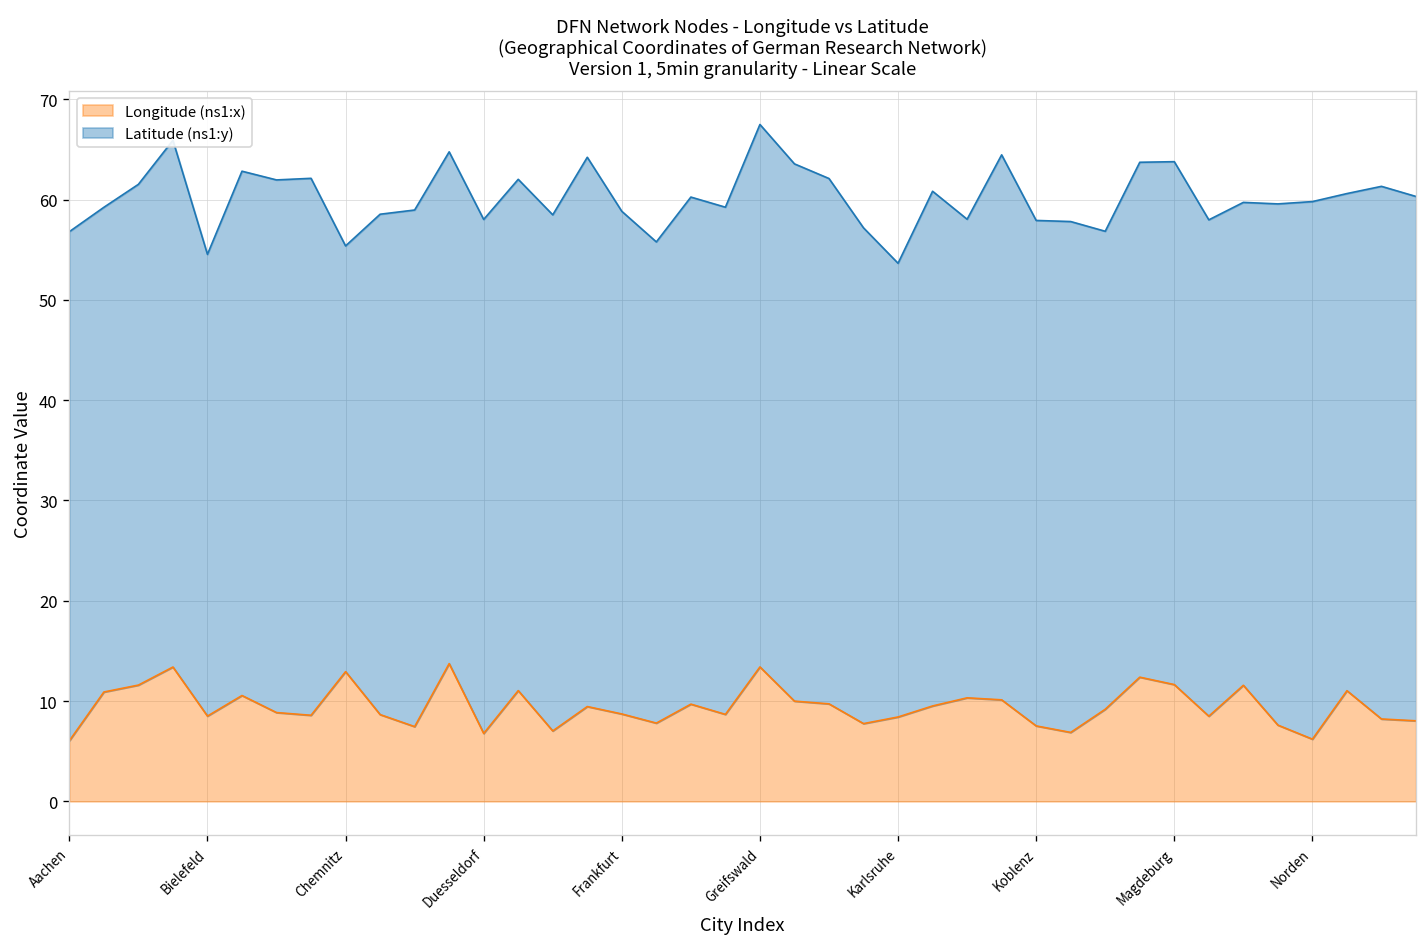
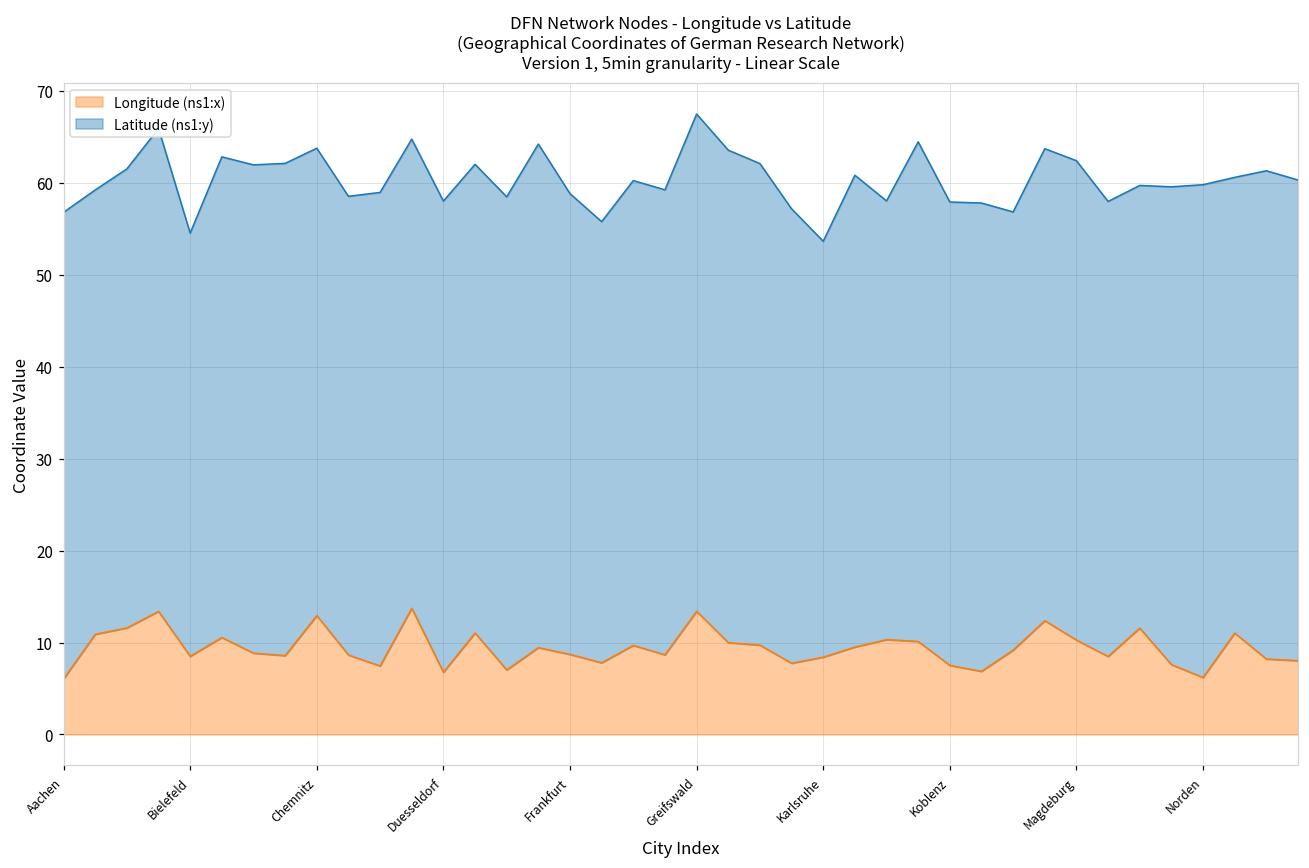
  {
    "Longitude (ns1:x)": {
      "Aachen": 6,
      "Bielefeld": 9,
      "Chemnitz": 13,
      "Duesseldorf": 7,
      "Frankfurt": 9,
      "Greifswald": 13,
      "Karlsruhe": 8,
      "Koblenz": 8,
-     "Magdeburg": 12,
+     "Magdeburg": 10,
      "Norden": 6
    },
    "Latitude (ns1:y)": {
      "Aachen": 51,
      "Bielefeld": 46,
-     "Chemnitz": 42,
+     "Chemnitz": 51,
      "Duesseldorf": 51,
      "Frankfurt": 50,
      "Greifswald": 54,
      "Karlsruhe": 45,
      "Koblenz": 50,
      "Magdeburg": 52,
      "Norden": 54
    }
  }
